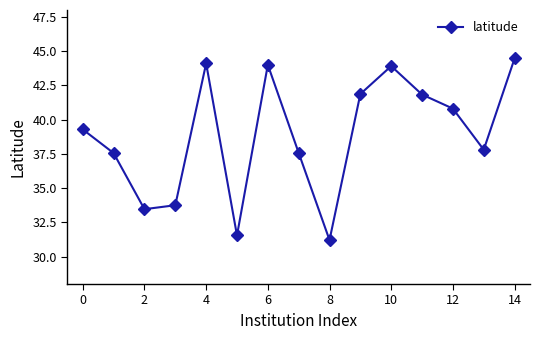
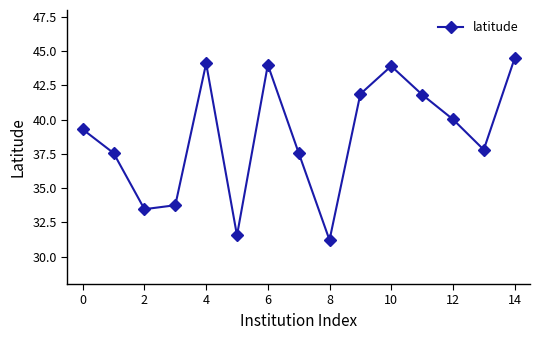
  {
    "0": 39.3,
    "2": 33.5,
    "4": 44.1,
    "6": 44.0,
    "8": 31.2,
    "10": 43.9,
-   "12": 40.8,
+   "12": 40.0,
    "14": 44.5
  }
